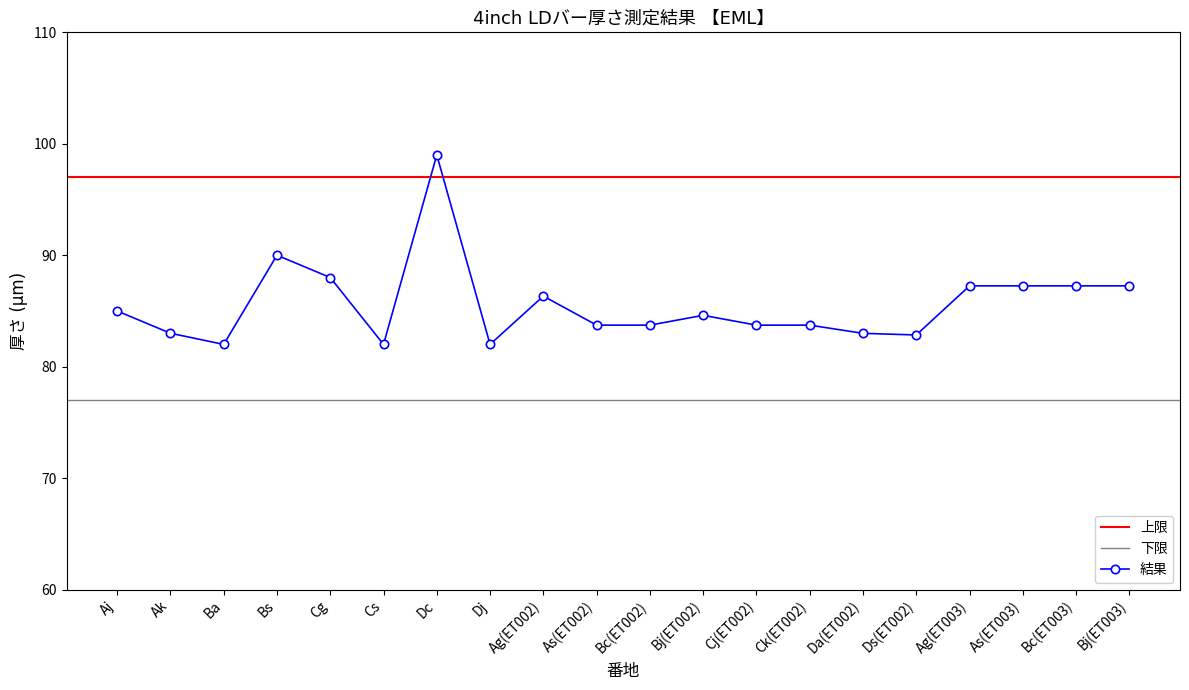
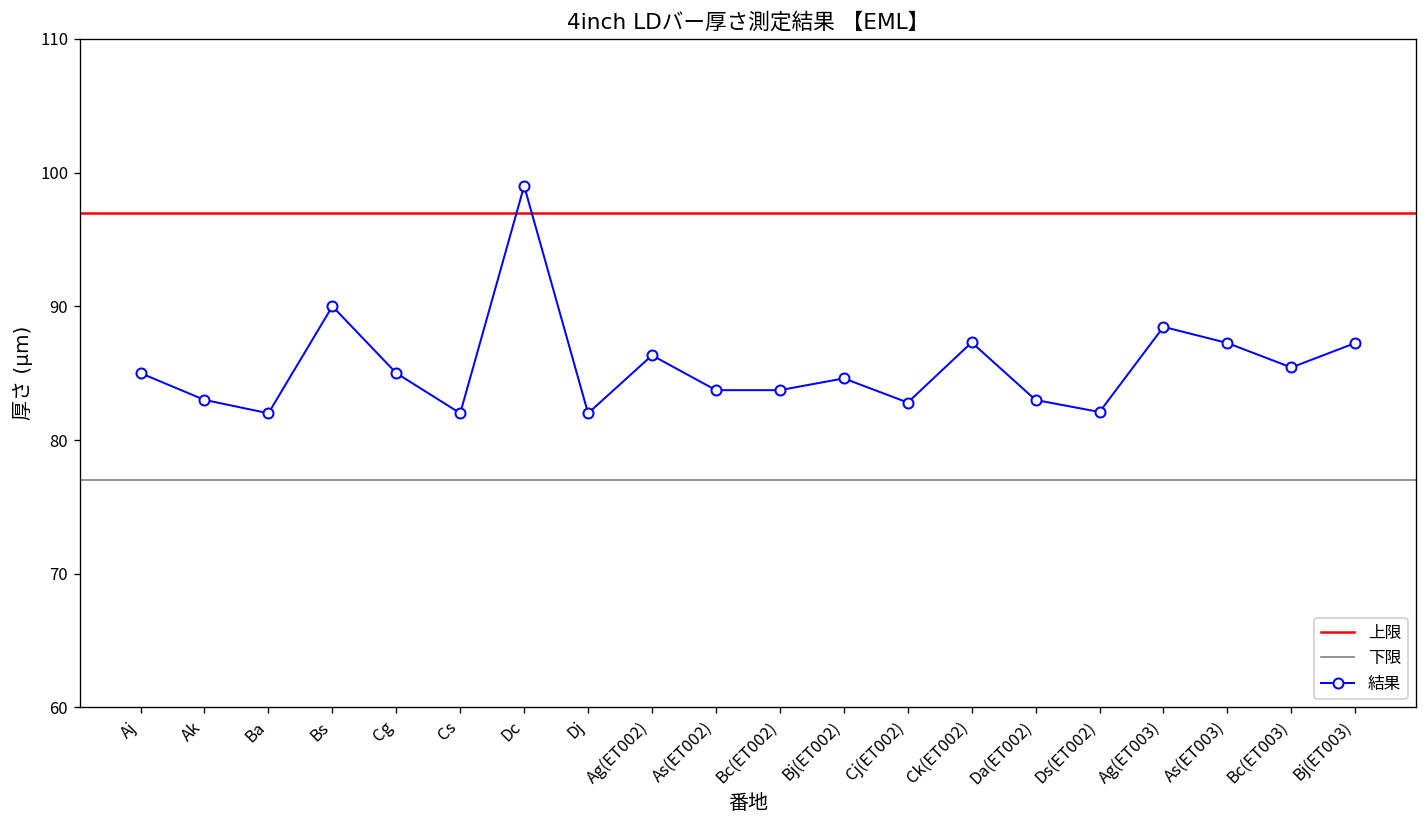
  {
    "Aj": 85.0,
    "Ak": 83.0,
    "Ba": 82.0,
    "Bs": 90.0,
-   "Cg": 88,
+   "Cg": 85,
    "Cs": 82.0,
    "Dc": 99.0,
    "Dj": 82.0,
    "Ag(ET002)": 86.3,
    "As(ET002)": 83.7,
    "Bc(ET002)": 83.7,
    "Bj(ET002)": 84.6,
-   "Cj(ET002)": 83.7,
-   "Ck(ET002)": 83.7,
+   "Cj(ET002)": 82.8,
+   "Ck(ET002)": 87.3,
    "Da(ET002)": 83.0,
-   "Ds(ET002)": 82.8,
-   "Ag(ET003)": 87.3,
+   "Ds(ET002)": 82.1,
+   "Ag(ET003)": 88.5,
    "As(ET003)": 87.3,
-   "Bc(ET003)": 87.3,
+   "Bc(ET003)": 85.4,
    "Bj(ET003)": 87.3
  }
